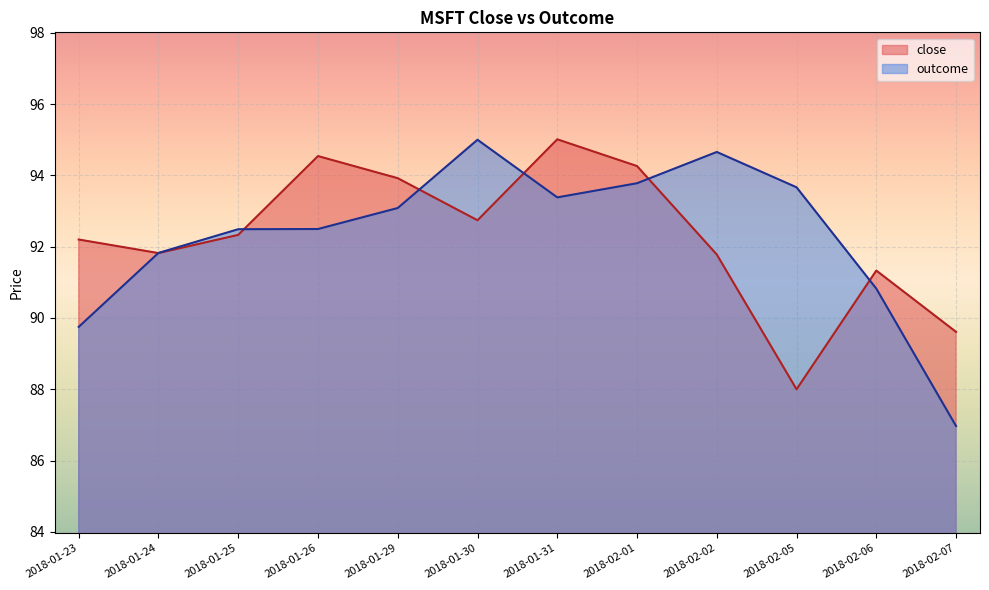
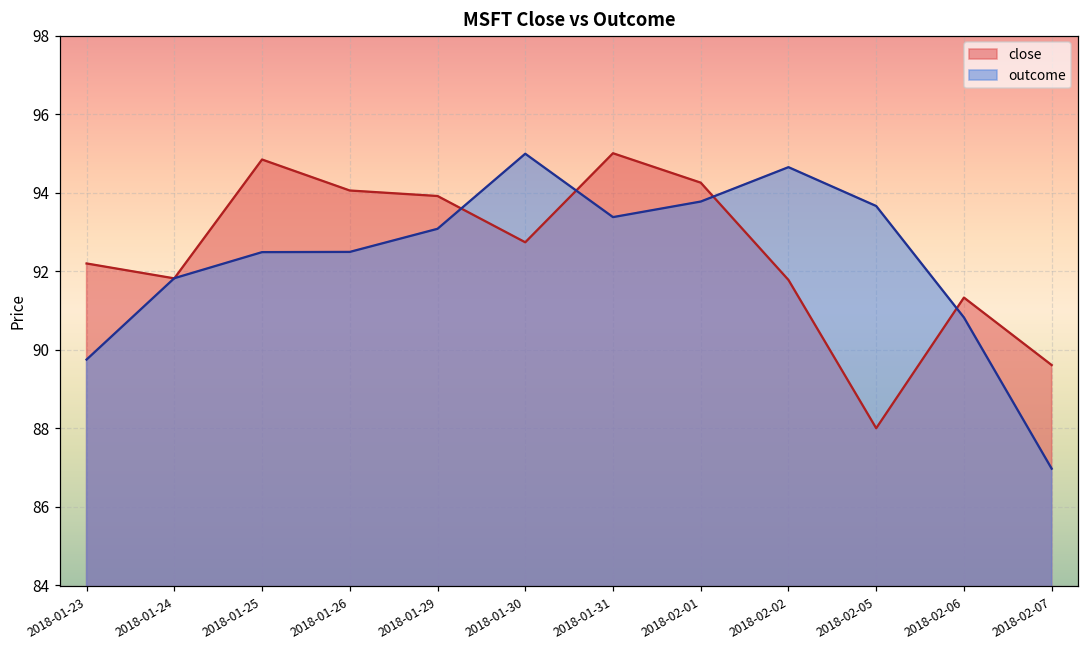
  {
    "close": {
      "2018-01-23": 92.2,
-     "2018-01-25": 92.3,
-     "2018-01-26": 94.5,
+     "2018-01-25": 94.9,
+     "2018-01-26": 94.1,
      "2018-01-29": 93.9,
      "2018-01-30": 92.7,
      "2018-01-31": 95.0,
      "2018-02-01": 94.3,
      "2018-02-02": 91.8,
      "2018-02-05": 88.0,
      "2018-02-06": 91.3,
      "2018-02-07": 89.6
    },
    "outcome": {
      "2018-01-23": 89.8,
      "2018-01-25": 92.5,
      "2018-01-26": 92.5,
      "2018-01-29": 93.1,
      "2018-01-30": 95.0,
      "2018-01-31": 93.4,
      "2018-02-01": 93.8,
      "2018-02-02": 94.7,
      "2018-02-05": 93.7,
      "2018-02-06": 90.8,
      "2018-02-07": 87.0
    }
  }
